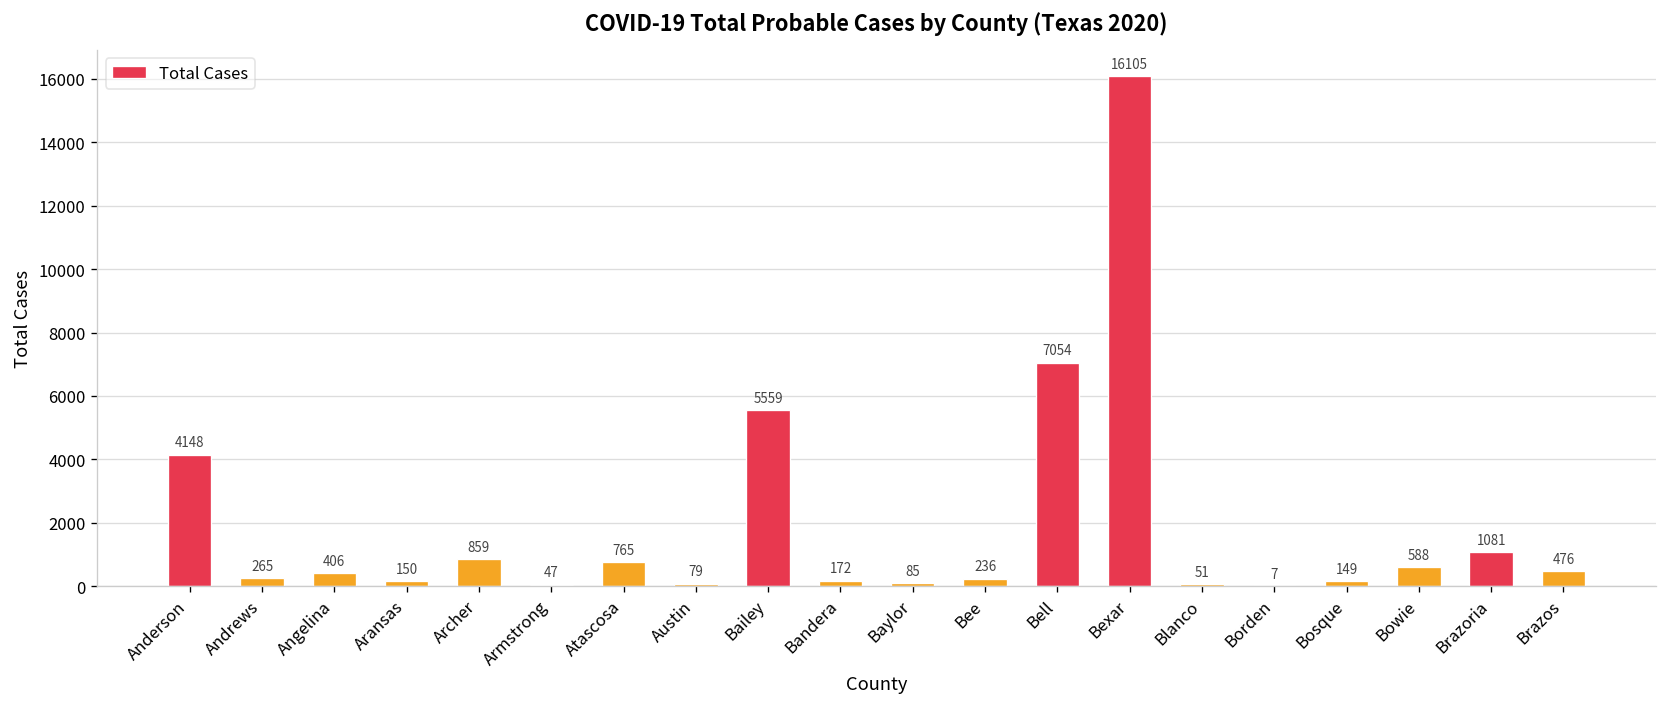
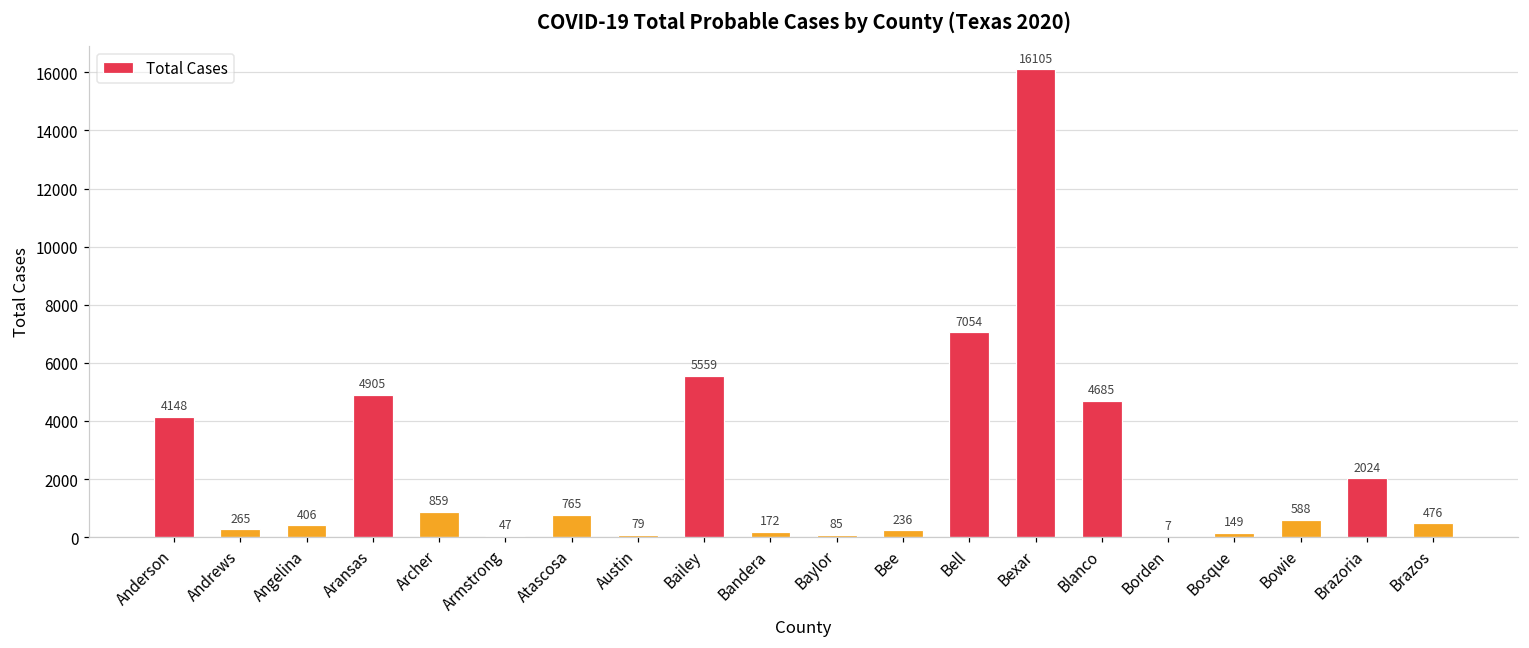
  {
    "Anderson": 4148,
    "Andrews": 265,
    "Angelina": 406,
-   "Aransas": 150,
+   "Aransas": 4905,
    "Archer": 859,
    "Armstrong": 47,
    "Atascosa": 765,
    "Austin": 79,
    "Bailey": 5559,
    "Bandera": 172,
    "Baylor": 85,
    "Bee": 236,
    "Bell": 7054,
    "Bexar": 16105,
-   "Blanco": 51,
+   "Blanco": 4685,
    "Borden": 7,
    "Bosque": 149,
    "Bowie": 588,
-   "Brazoria": 1081,
+   "Brazoria": 2024,
    "Brazos": 476
  }
